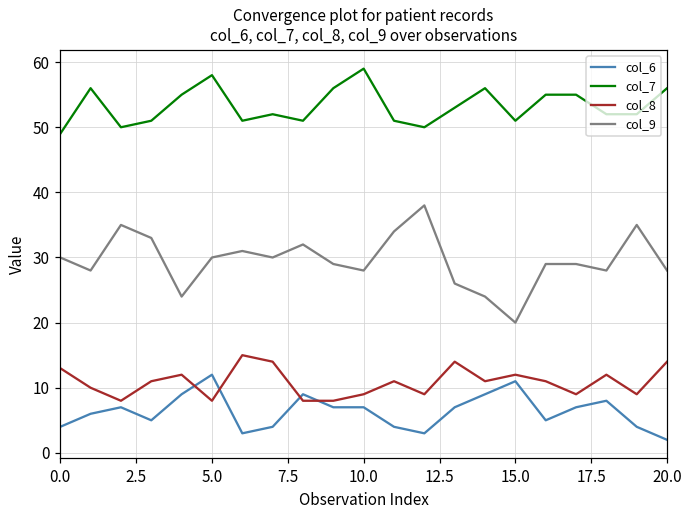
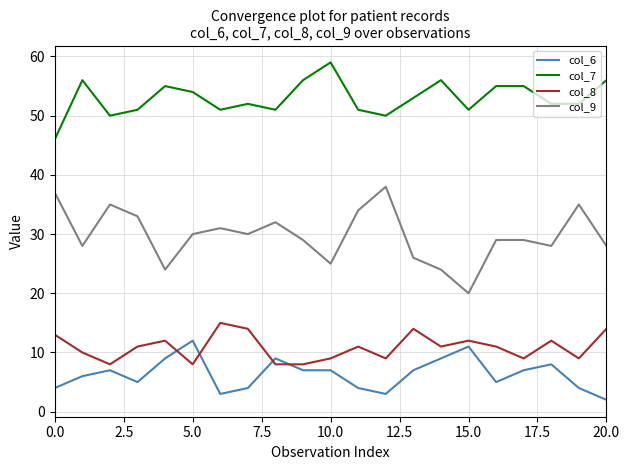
  {
    "col_6": {
      "0.0": 4,
      "5.0": 12,
      "10.0": 7,
      "15.0": 11,
      "20.0": 2
    },
    "col_7": {
-     "0.0": 49,
-     "5.0": 58,
+     "0.0": 46,
+     "5.0": 54,
      "10.0": 59,
      "15.0": 51,
      "20.0": 56
    },
    "col_8": {
      "0.0": 13,
      "5.0": 8,
      "10.0": 9,
      "15.0": 12,
      "20.0": 14
    },
    "col_9": {
-     "0.0": 30,
+     "0.0": 37,
      "5.0": 30,
-     "10.0": 28,
+     "10.0": 25,
      "15.0": 20,
      "20.0": 28
    }
  }
